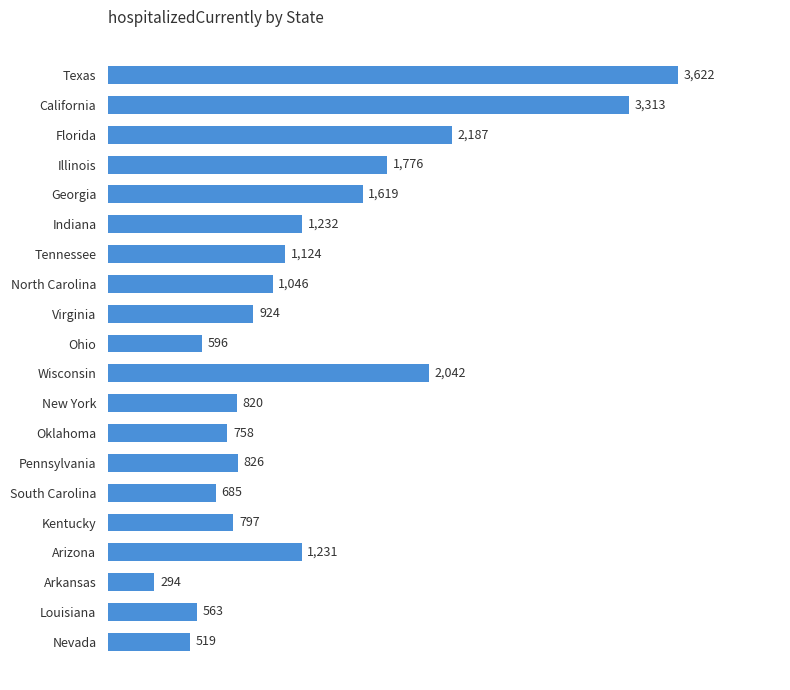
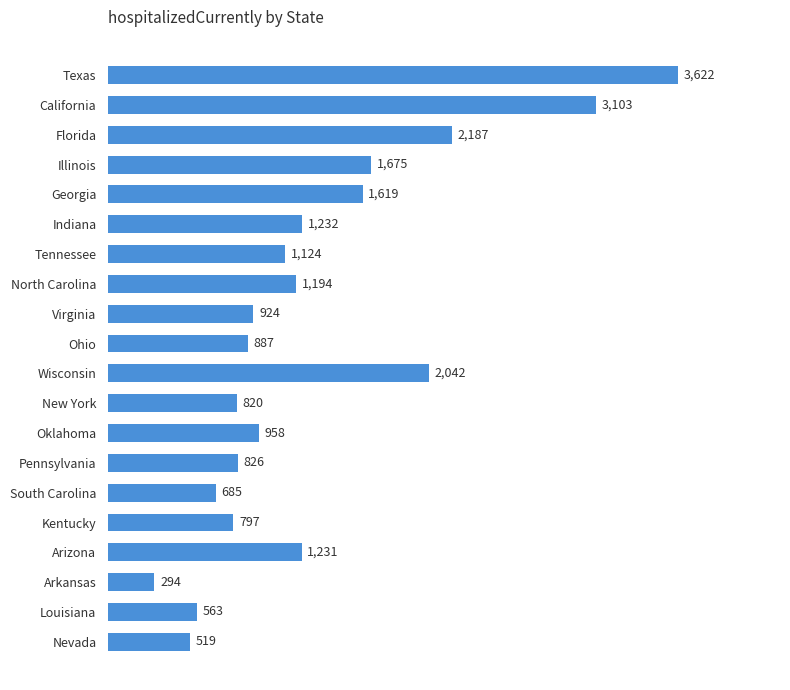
  {
    "Texas": "3,622",
-   "California": "3,313",
+   "California": "3,103",
    "Florida": "2,187",
-   "Illinois": "1,776",
+   "Illinois": "1,675",
    "Georgia": "1,619",
    "Indiana": "1,232",
    "Tennessee": "1,124",
-   "North Carolina": "1,046",
+   "North Carolina": "1,194",
    "Virginia": "924",
-   "Ohio": "596",
+   "Ohio": "887",
    "Wisconsin": "2,042",
    "New York": "820",
-   "Oklahoma": "758",
+   "Oklahoma": "958",
    "Pennsylvania": "826",
    "South Carolina": "685",
    "Kentucky": "797",
    "Arizona": "1,231",
    "Arkansas": "294",
    "Louisiana": "563",
    "Nevada": "519"
  }
